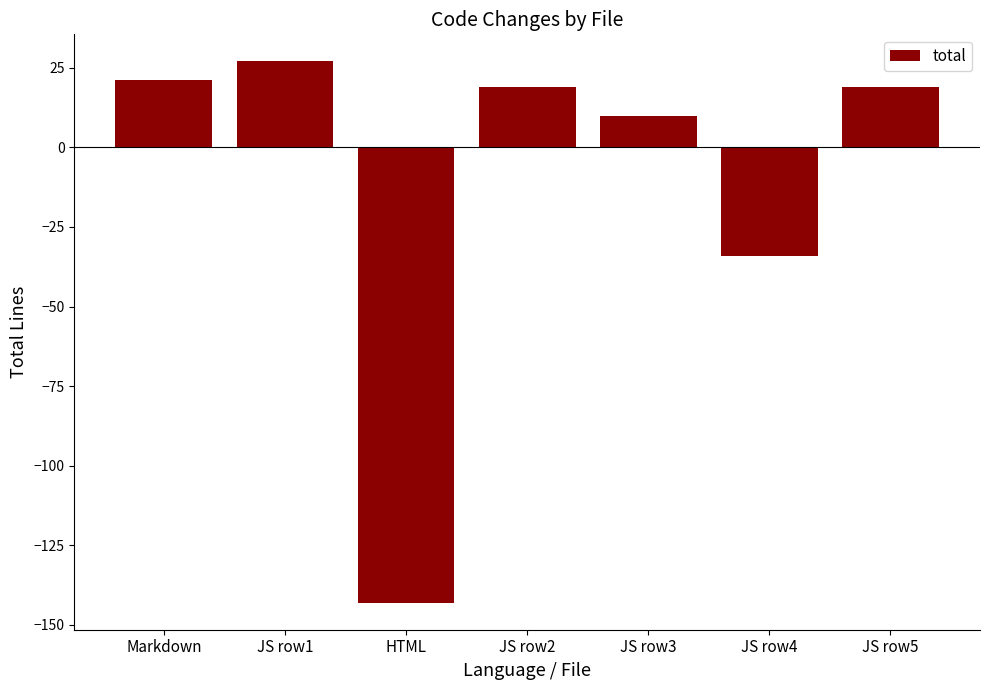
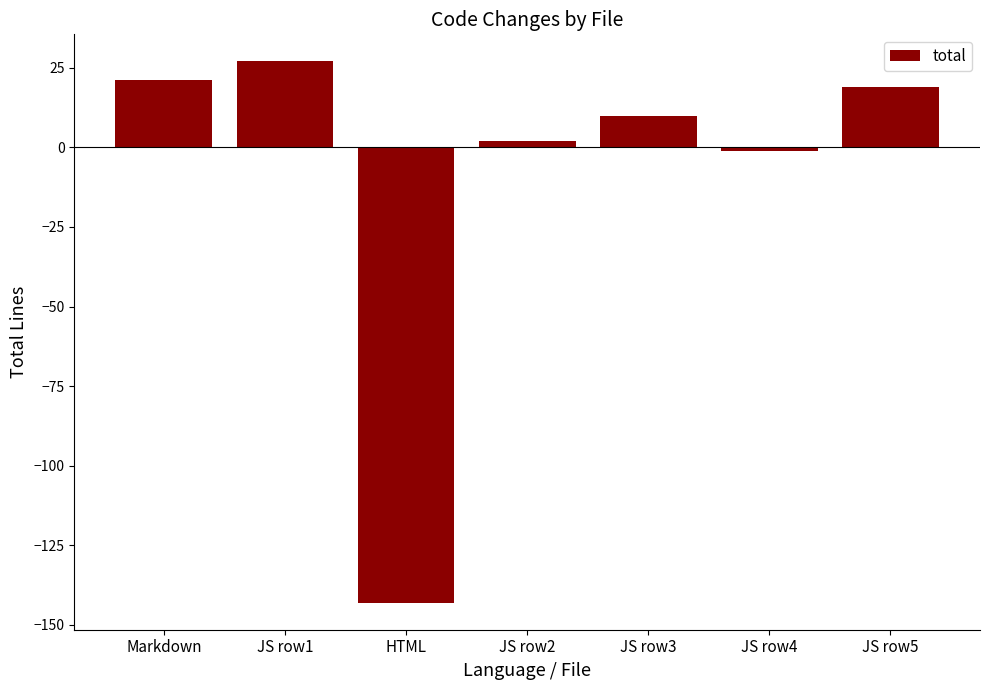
  {
    "Markdown": 21,
    "JS row1": 27,
    "HTML": -143,
-   "JS row2": 19,
+   "JS row2": 2,
    "JS row3": 10,
-   "JS row4": -34,
+   "JS row4": -1,
    "JS row5": 19
  }
